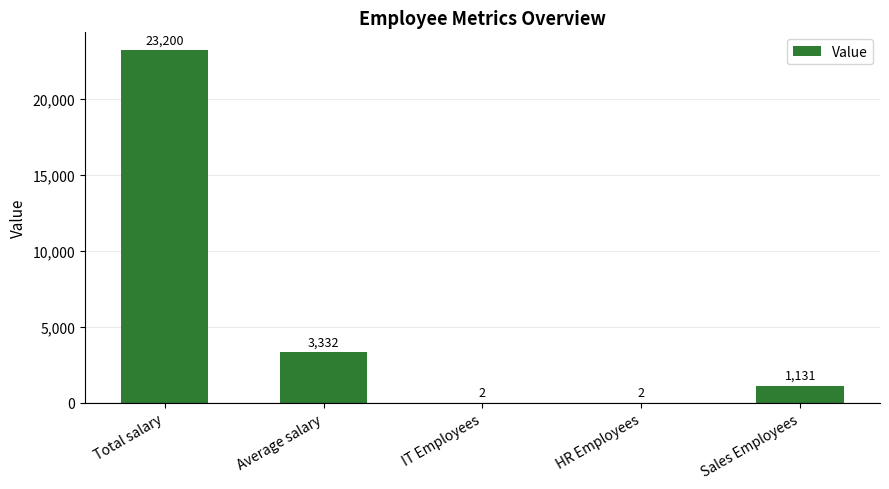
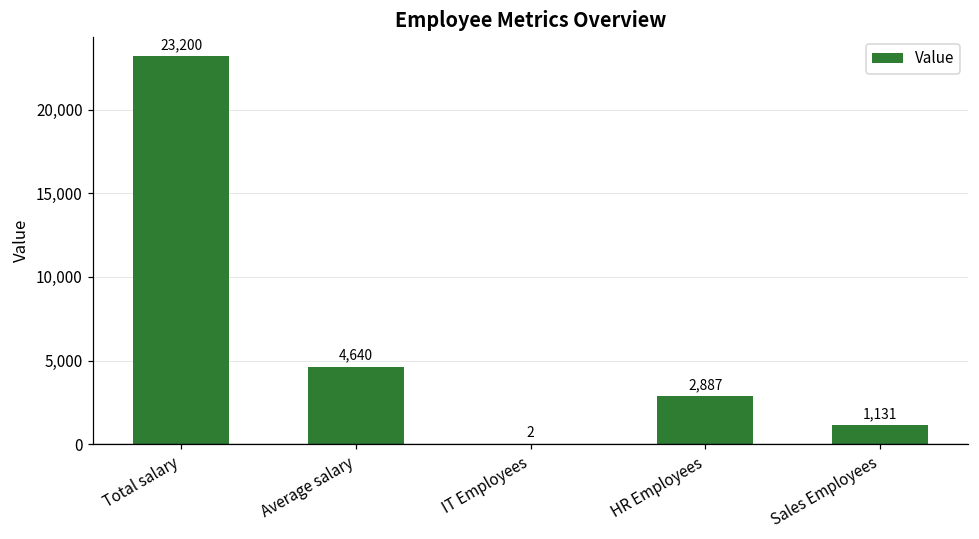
  {
    "Total salary": "23,200",
-   "Average salary": "3,332",
+   "Average salary": "4,640",
    "IT Employees": "2",
-   "HR Employees": "2",
+   "HR Employees": "2,887",
    "Sales Employees": "1,131"
  }
